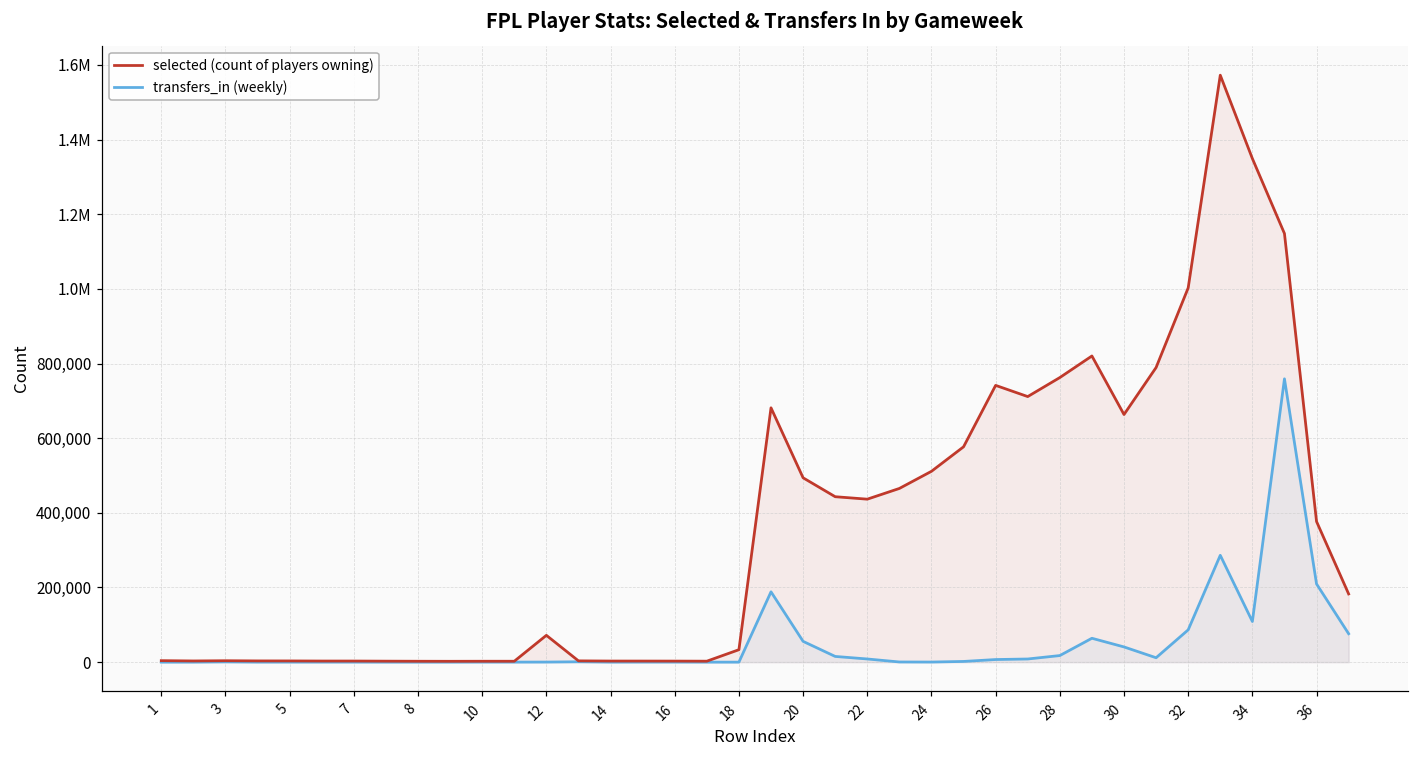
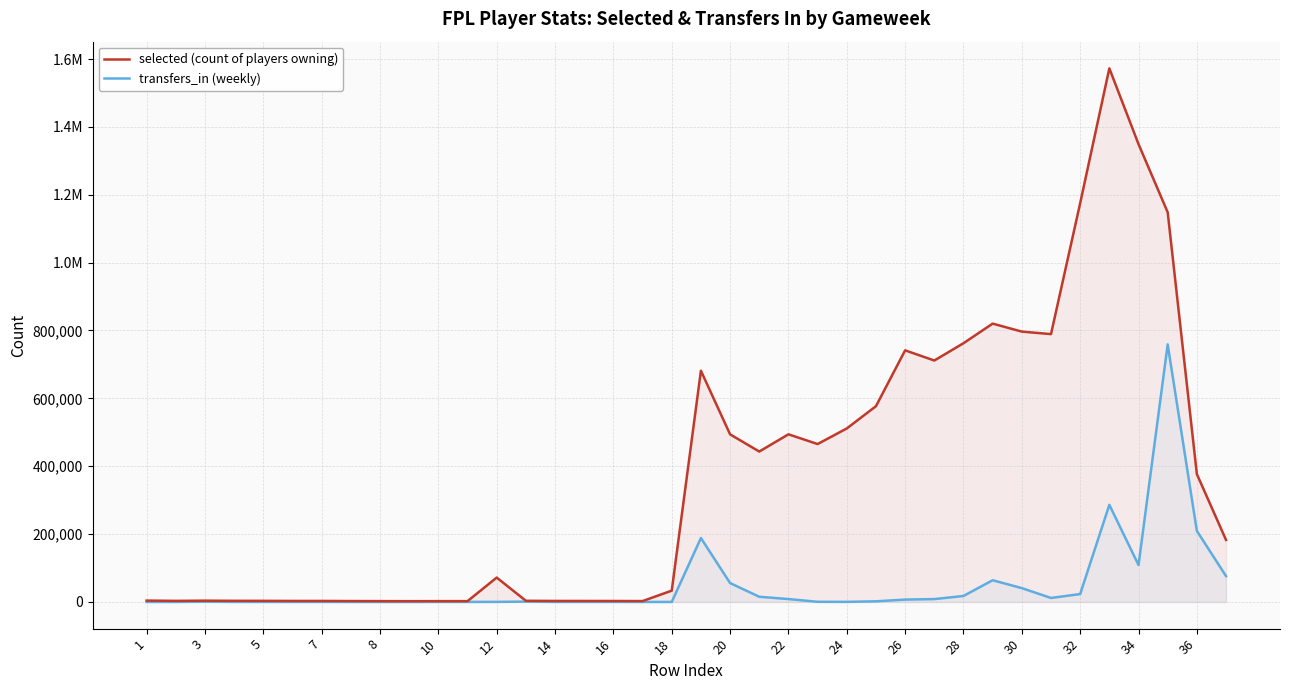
  {
    "selected (count of players owning)": {
      "12": "70,000",
      "18": "30,000",
      "20": "490,000",
-     "22": "440,000",
+     "22": "490,000",
      "24": "510,000",
      "26": "740,000",
      "28": "760,000",
-     "30": "660,000",
-     "32": "1,000,000",
+     "30": "800,000",
+     "32": "1,180,000",
      "34": "1,350,000",
      "36": "380,000"
    },
    "transfers_in (weekly)": {
      "12": "0",
      "18": "0",
      "20": "60,000",
      "22": "10,000",
      "24": "0",
      "26": "10,000",
      "28": "20,000",
      "30": "40,000",
-     "32": "90,000",
+     "32": "20,000",
      "34": "110,000",
      "36": "210,000"
    }
  }
